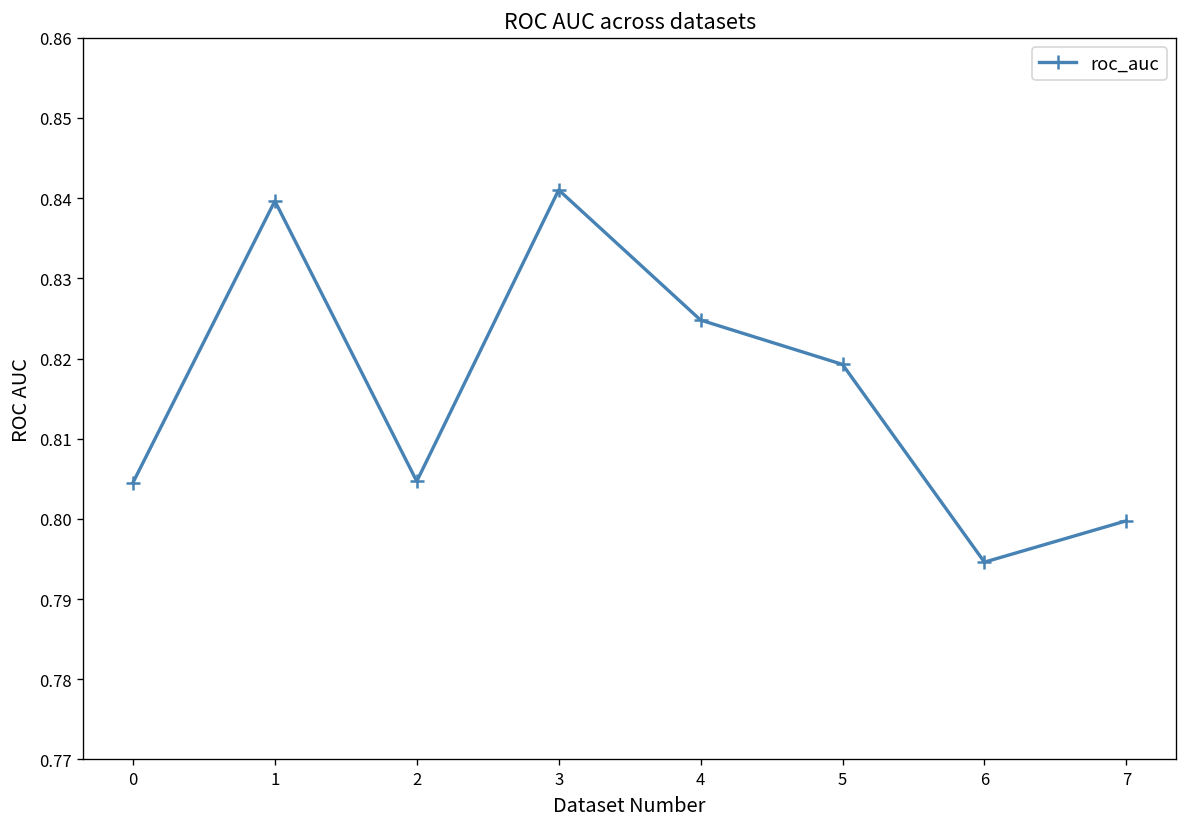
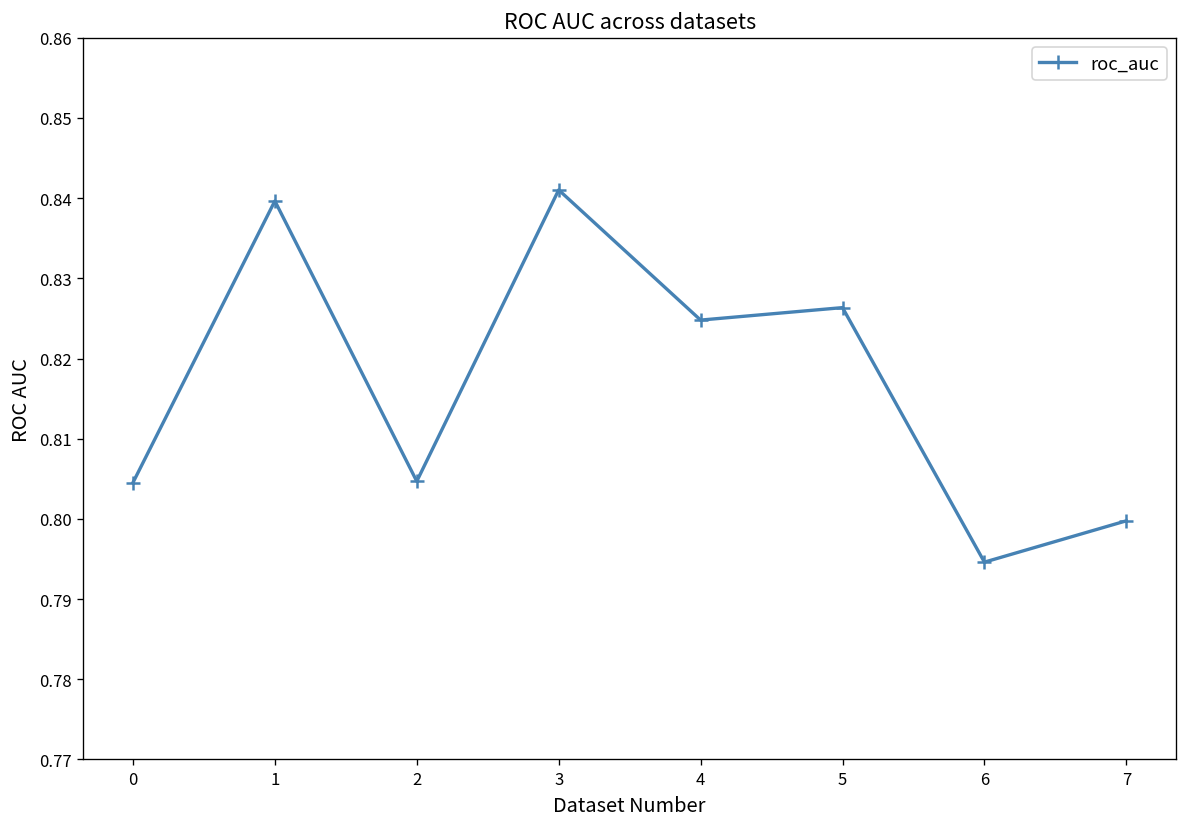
  {
    "0": 0.805,
    "1": 0.840,
    "2": 0.805,
    "3": 0.841,
    "4": 0.825,
-   "5": 0.819,
+   "5": 0.826,
    "6": 0.795,
    "7": 0.800
  }
